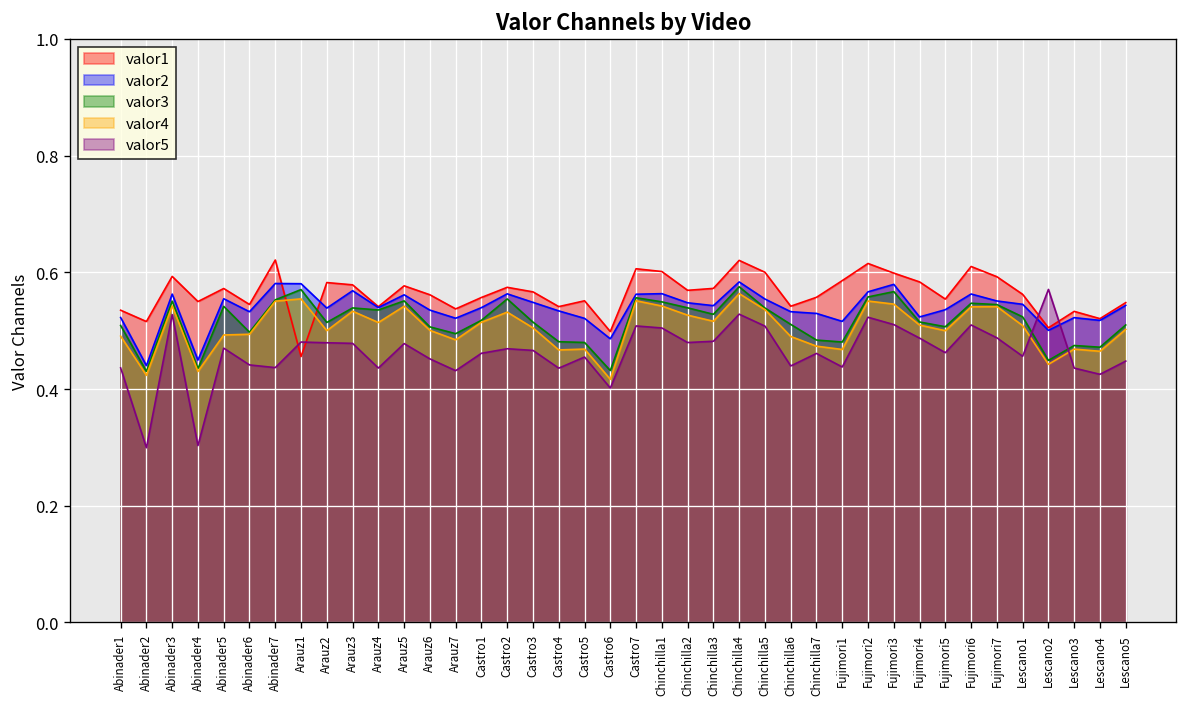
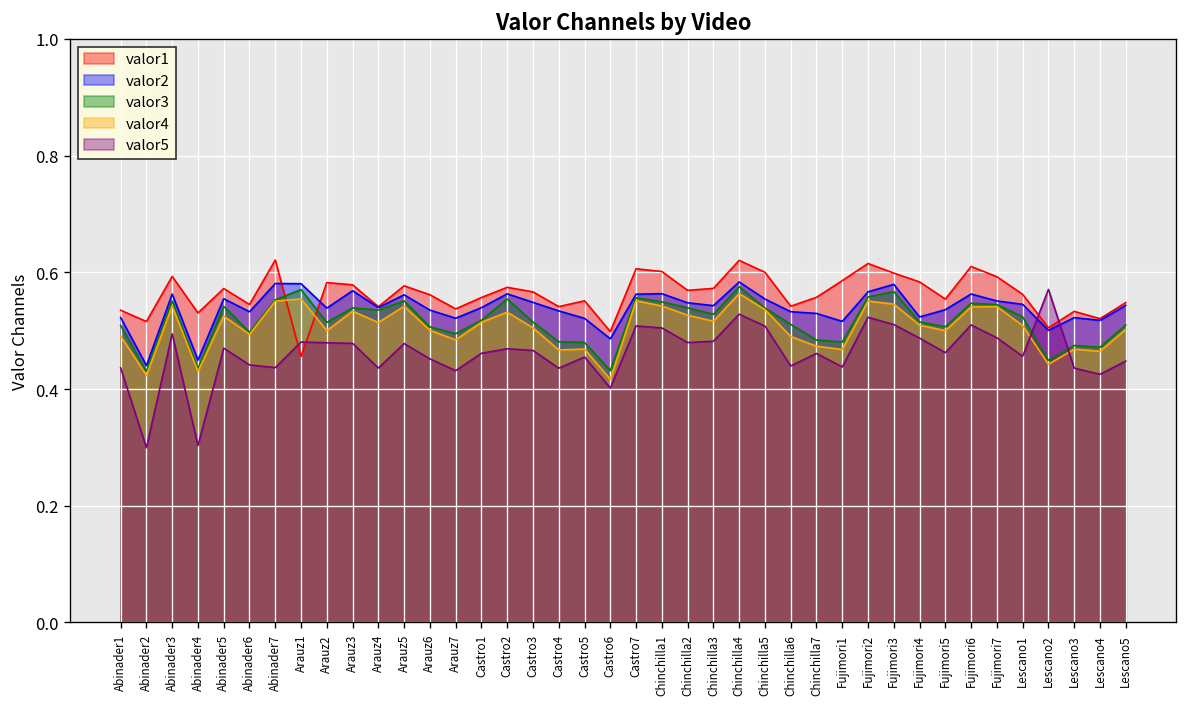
  {
    "valor1": {
      "Abinader1": 0.54,
      "Abinader2": 0.52,
      "Abinader3": 0.59,
-     "Abinader4": 0.55,
+     "Abinader4": 0.53,
      "Abinader5": 0.57,
      "Abinader6": 0.54,
      "Abinader7": 0.62,
      "Arauz1": 0.46,
      "Arauz2": 0.58,
      "Arauz3": 0.58,
      "Arauz5": 0.58,
      "Arauz6": 0.56,
      "Arauz7": 0.54,
      "Castro1": 0.56,
      "Castro2": 0.57,
      "Castro3": 0.57,
      "Castro4": 0.54,
      "Castro5": 0.55,
      "Castro6": 0.50,
      "Castro7": 0.61,
      "Chinchilla1": 0.60,
      "Chinchilla2": 0.57,
      "Chinchilla3": 0.57,
      "Chinchilla4": 0.62,
      "Chinchilla5": 0.60,
      "Chinchilla6": 0.54,
      "Chinchilla7": 0.56,
      "Fujimori1": 0.59,
      "Fujimori2": 0.62,
      "Fujimori3": 0.60,
      "Fujimori4": 0.58,
      "Fujimori5": 0.55,
      "Fujimori6": 0.61,
      "Fujimori7": 0.59,
      "Lescano1": 0.56,
      "Lescano3": 0.53
    },
    "valor2": {
      "Abinader1": 0.52,
      "Abinader2": 0.44,
      "Abinader3": 0.56,
      "Abinader4": 0.45,
      "Abinader5": 0.55,
      "Abinader6": 0.53,
      "Abinader7": 0.58,
      "Arauz1": 0.58,
      "Arauz2": 0.54,
      "Arauz3": 0.57,
      "Arauz5": 0.56,
      "Arauz6": 0.54,
      "Arauz7": 0.52,
      "Castro1": 0.54,
      "Castro2": 0.56,
      "Castro3": 0.55,
      "Castro4": 0.53,
      "Castro5": 0.52,
      "Castro6": 0.49,
      "Castro7": 0.56,
      "Chinchilla1": 0.56,
      "Chinchilla2": 0.55,
      "Chinchilla3": 0.54,
      "Chinchilla4": 0.58,
      "Chinchilla5": 0.55,
      "Chinchilla6": 0.53,
      "Chinchilla7": 0.53,
      "Fujimori1": 0.52,
      "Fujimori2": 0.57,
      "Fujimori3": 0.58,
      "Fujimori4": 0.52,
      "Fujimori5": 0.54,
      "Fujimori6": 0.56,
      "Fujimori7": 0.55,
      "Lescano1": 0.55,
      "Lescano3": 0.52
    },
    "valor3": {
      "Abinader1": 0.51,
      "Abinader2": 0.43,
      "Abinader3": 0.55,
      "Abinader5": 0.54,
      "Arauz1": 0.57,
      "Arauz2": 0.51,
      "Arauz3": 0.54,
      "Arauz5": 0.55,
      "Arauz6": 0.51,
      "Arauz7": 0.49,
      "Castro2": 0.55,
      "Castro3": 0.51,
      "Castro4": 0.48,
      "Castro5": 0.48,
      "Castro6": 0.43,
      "Chinchilla1": 0.55,
      "Chinchilla2": 0.54,
      "Chinchilla3": 0.53,
      "Chinchilla4": 0.58,
      "Chinchilla6": 0.51,
      "Chinchilla7": 0.48,
      "Fujimori1": 0.48,
      "Fujimori2": 0.56,
      "Fujimori3": 0.57,
      "Fujimori5": 0.51,
      "Fujimori6": 0.55,
      "Lescano1": 0.52,
      "Lescano2": 0.45,
      "Lescano3": 0.47,
      "Lescano4": 0.47,
      "Lescano5": 0.51
    },
    "valor4": {
      "Abinader1": 0.49,
      "Abinader2": 0.42,
      "Abinader3": 0.54,
-     "Abinader5": 0.49,
+     "Abinader5": 0.52,
      "Arauz1": 0.55,
      "Arauz2": 0.50,
      "Arauz3": 0.53,
      "Arauz4": 0.51,
      "Arauz5": 0.54,
      "Arauz6": 0.50,
      "Arauz7": 0.48,
      "Castro2": 0.53,
      "Castro3": 0.50,
      "Castro4": 0.47,
      "Castro5": 0.47,
      "Castro6": 0.42,
      "Chinchilla1": 0.54,
      "Chinchilla2": 0.53,
      "Chinchilla3": 0.52,
      "Chinchilla4": 0.56,
      "Chinchilla6": 0.49,
      "Chinchilla7": 0.47,
      "Fujimori1": 0.47,
      "Fujimori2": 0.55,
      "Fujimori3": 0.55,
      "Fujimori5": 0.50,
      "Fujimori6": 0.54,
      "Lescano1": 0.51,
      "Lescano2": 0.44,
      "Lescano3": 0.47,
      "Lescano4": 0.46,
      "Lescano5": 0.50
    },
    "valor5": {
      "Abinader1": 0.44,
      "Abinader2": 0.30,
-     "Abinader3": 0.53,
+     "Abinader3": 0.49,
      "Abinader4": 0.30,
      "Abinader5": 0.47,
      "Abinader6": 0.44,
      "Abinader7": 0.44,
      "Arauz1": 0.48,
      "Arauz2": 0.48,
      "Arauz3": 0.48,
      "Arauz4": 0.44,
      "Arauz5": 0.48,
      "Arauz6": 0.45,
      "Arauz7": 0.43,
      "Castro1": 0.46,
      "Castro2": 0.47,
      "Castro3": 0.47,
      "Castro4": 0.44,
      "Castro5": 0.45,
      "Castro6": 0.40,
      "Castro7": 0.51,
      "Chinchilla1": 0.50,
      "Chinchilla2": 0.48,
      "Chinchilla3": 0.48,
      "Chinchilla4": 0.53,
      "Chinchilla5": 0.51,
      "Chinchilla6": 0.44,
      "Chinchilla7": 0.46,
      "Fujimori1": 0.44,
      "Fujimori2": 0.52,
      "Fujimori3": 0.51,
      "Fujimori4": 0.49,
      "Fujimori5": 0.46,
      "Fujimori6": 0.51,
      "Fujimori7": 0.49,
      "Lescano1": 0.46,
      "Lescano2": 0.57,
      "Lescano3": 0.44,
      "Lescano4": 0.43,
      "Lescano5": 0.45
    }
  }
